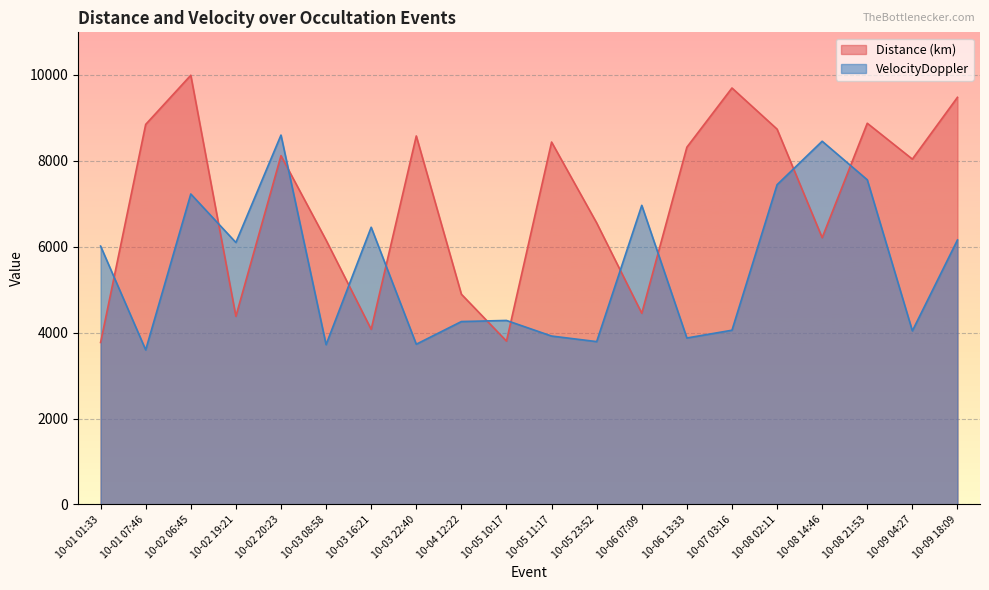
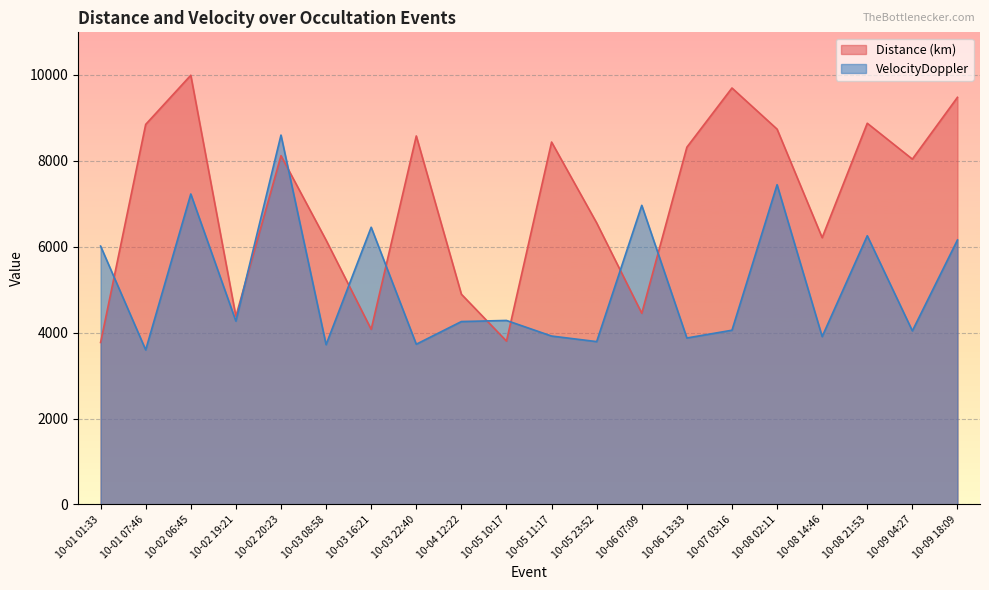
  {
    "Distance (km)": {
      "10-01 01:33": 3800,
      "10-01 07:46": 8800,
      "10-02 06:45": 10000,
      "10-02 19:21": 4400,
      "10-02 20:23": 8100,
      "10-03 08:58": 6100,
      "10-03 16:21": 4100,
      "10-03 22:40": 8600,
      "10-04 12:22": 4900,
      "10-05 10:17": 3800,
      "10-05 11:17": 8400,
      "10-05 23:52": 6500,
      "10-06 07:09": 4400,
      "10-06 13:33": 8300,
      "10-07 03:16": 9700,
      "10-08 02:11": 8700,
      "10-08 14:46": 6200,
      "10-08 21:53": 8900,
      "10-09 04:27": 8000,
      "10-09 18:09": 9500
    },
    "VelocityDoppler": {
      "10-01 01:33": 6000,
      "10-01 07:46": 3600,
      "10-02 06:45": 7200,
-     "10-02 19:21": 6100,
+     "10-02 19:21": 4300,
      "10-02 20:23": 8600,
      "10-03 08:58": 3700,
      "10-03 16:21": 6400,
      "10-03 22:40": 3700,
      "10-04 12:22": 4300,
      "10-05 10:17": 4300,
      "10-05 11:17": 3900,
      "10-05 23:52": 3800,
      "10-06 07:09": 7000,
      "10-06 13:33": 3900,
      "10-07 03:16": 4100,
      "10-08 02:11": 7400,
-     "10-08 14:46": 8500,
-     "10-08 21:53": 7600,
+     "10-08 14:46": 3900,
+     "10-08 21:53": 6300,
      "10-09 04:27": 4000,
      "10-09 18:09": 6200
    }
  }
